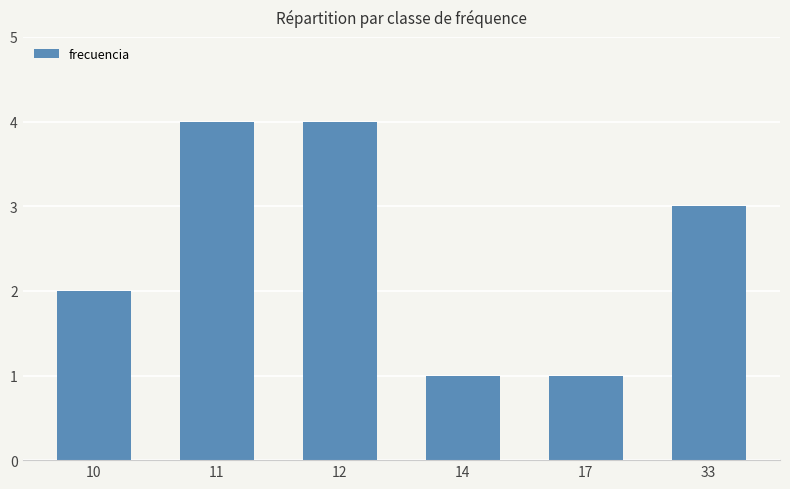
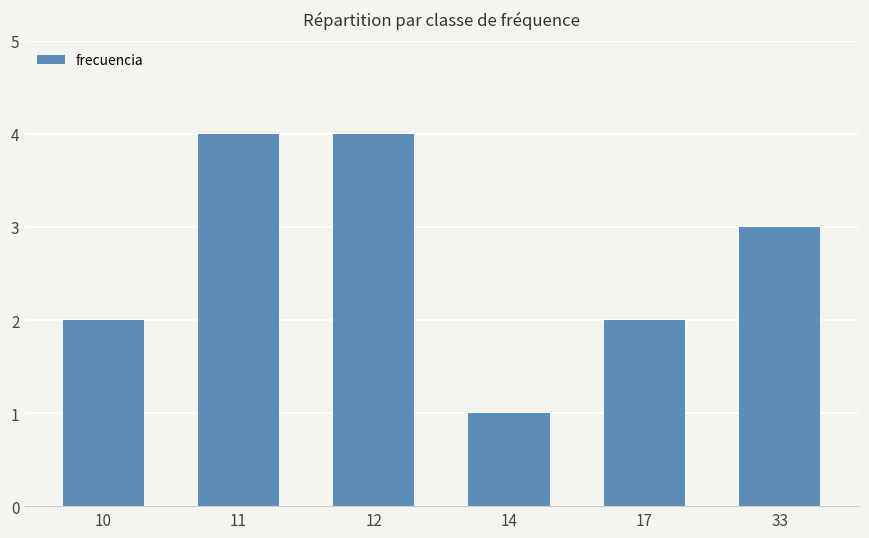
  {
    "10": 2,
    "11": 4,
    "12": 4,
    "14": 1,
-   "17": 1,
+   "17": 2,
    "33": 3
  }
